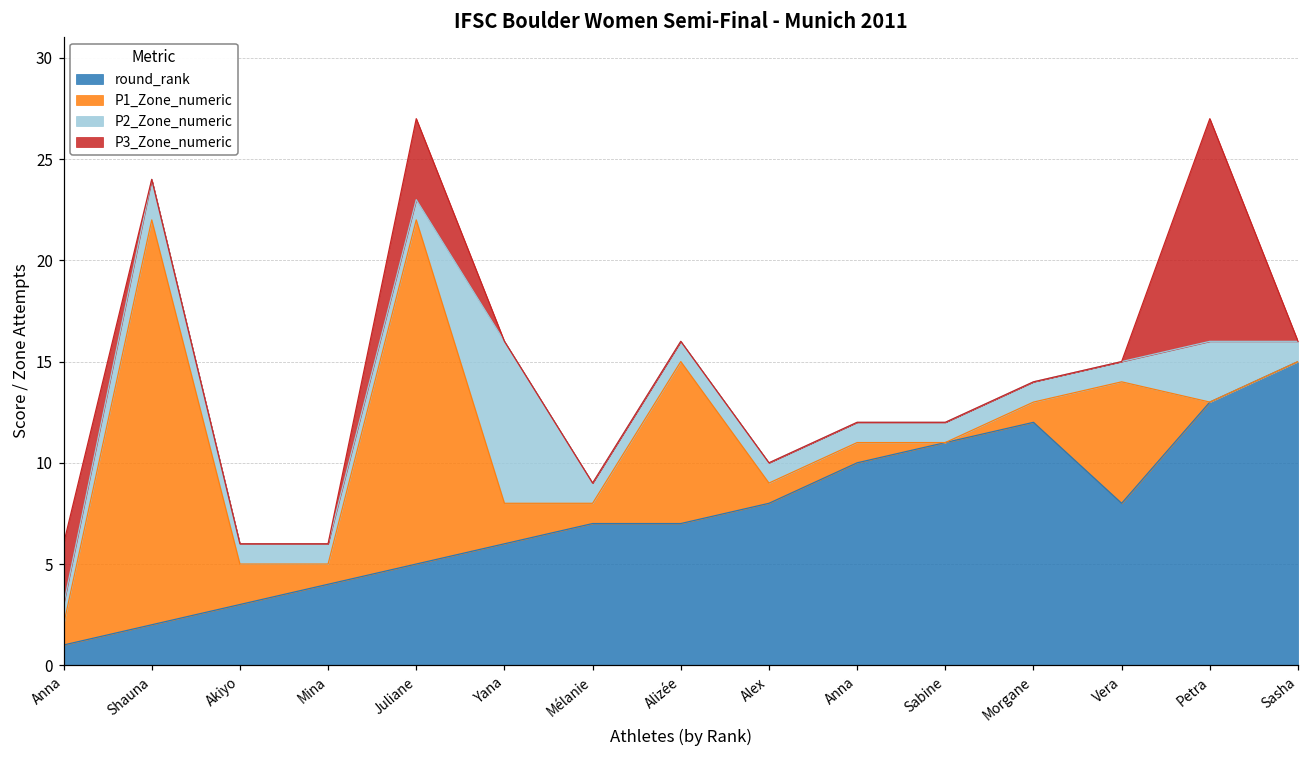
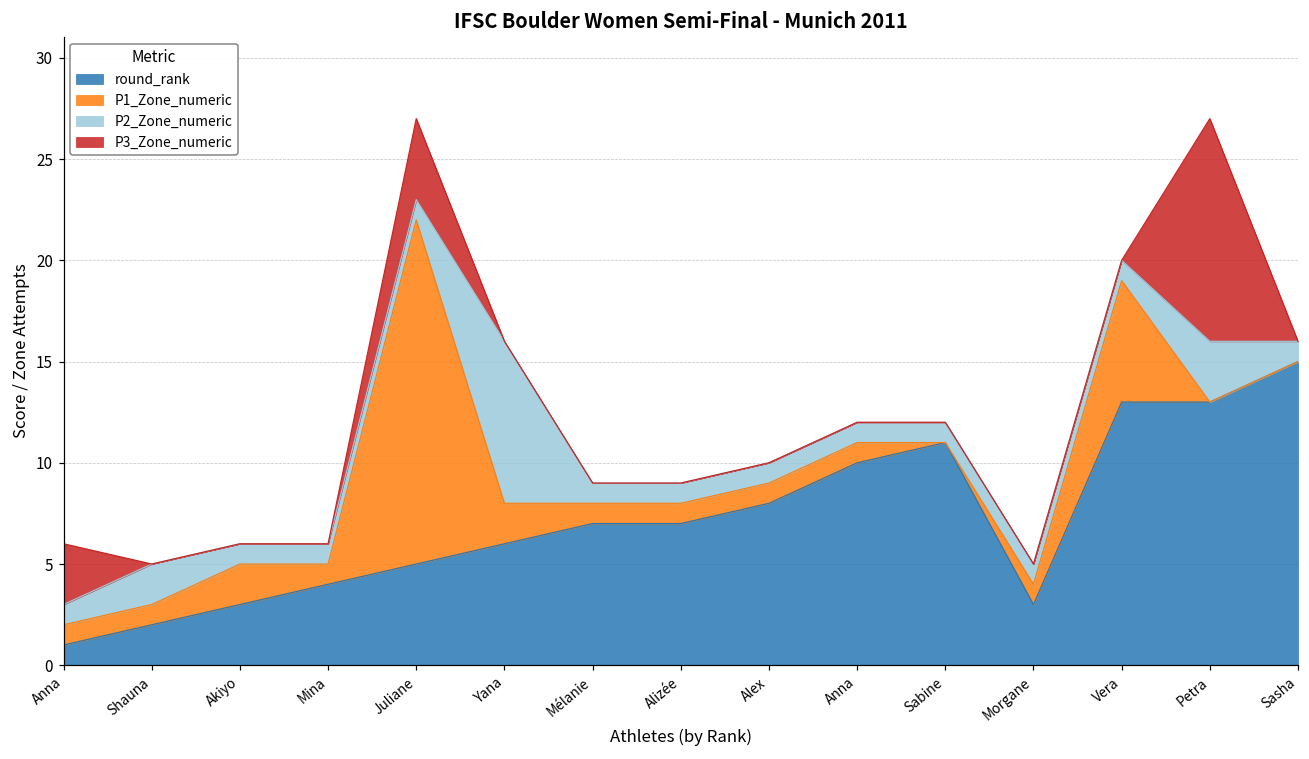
  {
    "round_rank": {
      "Shauna": 2,
      "Akiyo": 3,
      "Mina": 4,
      "Juliane": 5,
      "Yana": 6,
      "Mélanie": 7,
      "Alizée": 7,
      "Alex": 8,
-     "Morgane": 12,
-     "Vera": 8
+     "Morgane": 3,
+     "Vera": 13
    },
    "P1_Zone_numeric": {
-     "Shauna": 20,
+     "Shauna": 1,
      "Akiyo": 2,
      "Mina": 1,
      "Juliane": 17,
      "Yana": 2,
      "Mélanie": 1,
-     "Alizée": 8,
+     "Alizée": 1,
      "Alex": 1,
      "Morgane": 1,
      "Vera": 6
    },
    "P2_Zone_numeric": {
      "Juliane": 1,
      "Petra": 3
    },
    "P3_Zone_numeric": {
      "Juliane": 4,
      "Petra": 11
    }
  }
